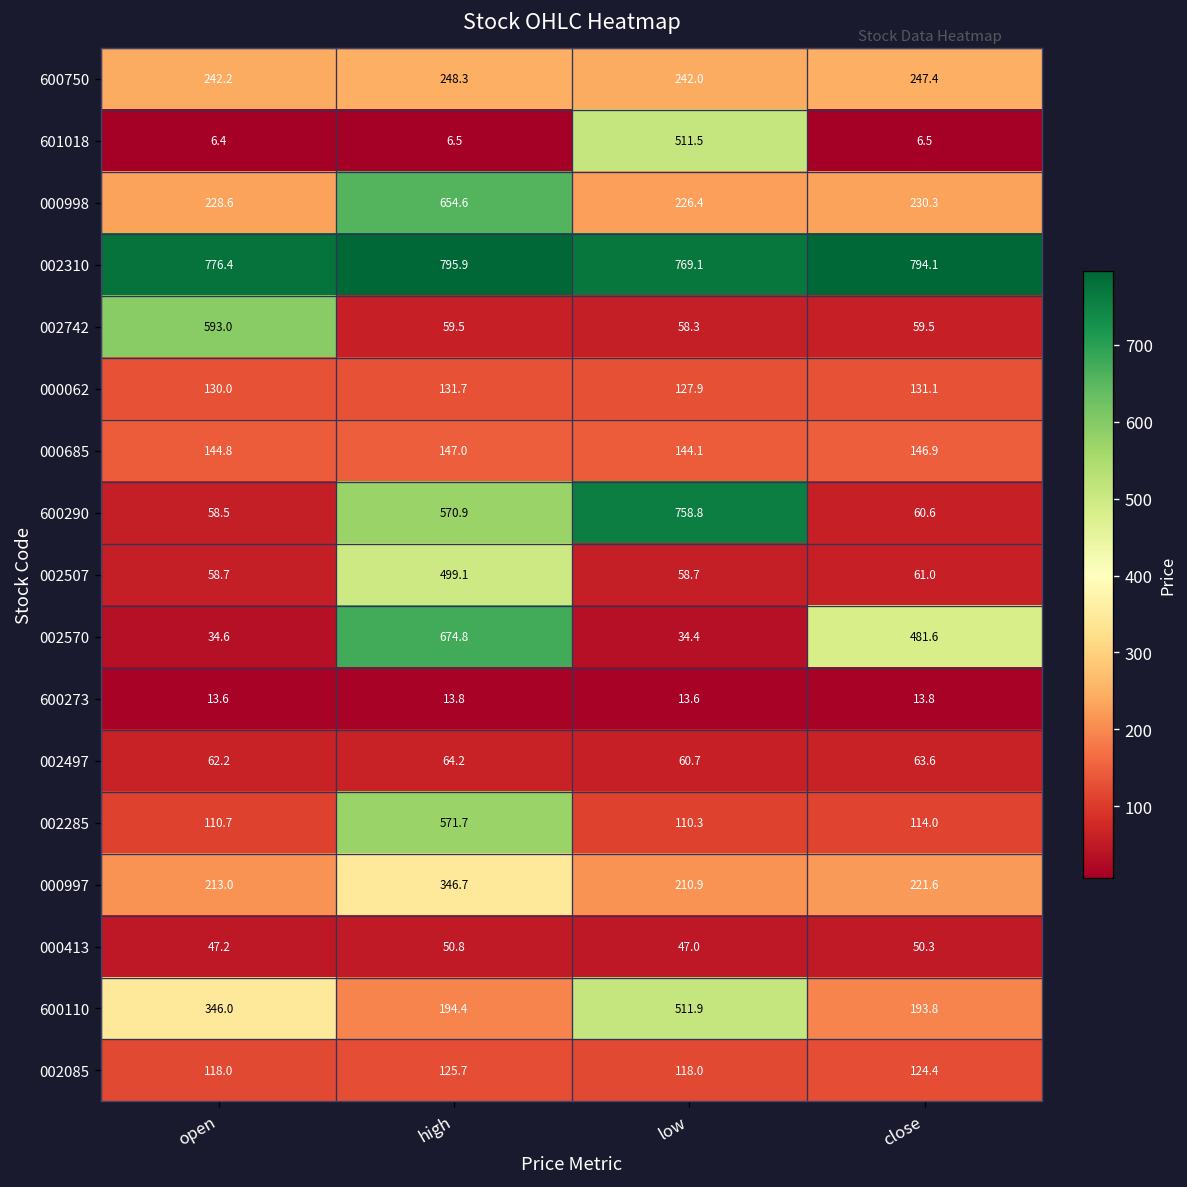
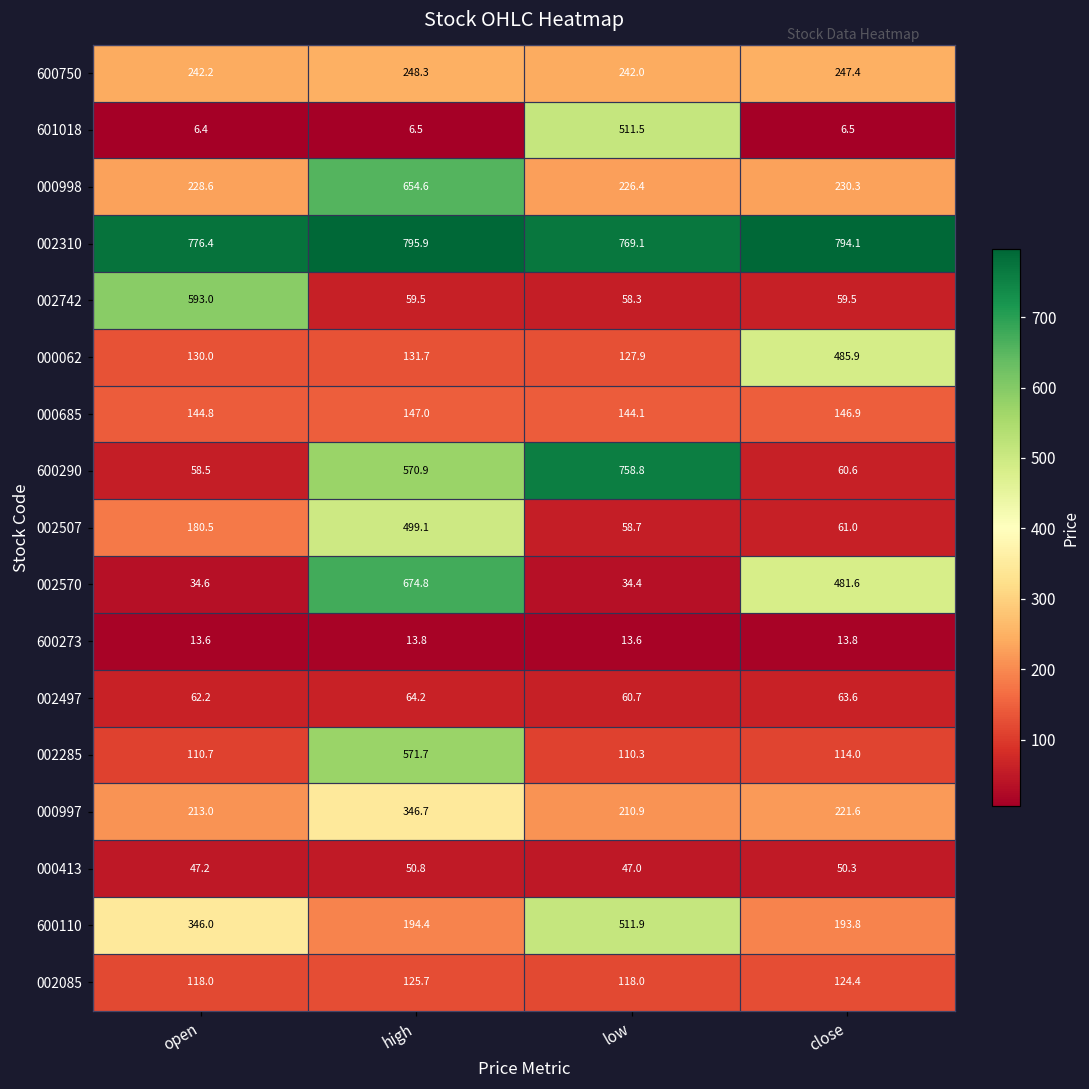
  {
    "600750": {
      "open": 242.2,
      "high": 248.3,
      "low": 242.0,
      "close": 247.4
    },
    "601018": {
      "open": 6.4,
      "high": 6.5,
      "low": 511.5,
      "close": 6.5
    },
    "000998": {
      "open": 228.6,
      "high": 654.6,
      "low": 226.4,
      "close": 230.3
    },
    "002310": {
      "open": 776.4,
      "high": 795.9,
      "low": 769.1,
      "close": 794.1
    },
    "002742": {
      "open": 593.0,
      "high": 59.5,
      "low": 58.3,
      "close": 59.5
    },
    "000062": {
      "open": 130.0,
      "high": 131.7,
      "low": 127.9,
-     "close": 131.1
+     "close": 485.9
    },
    "000685": {
      "open": 144.8,
      "high": 147.0,
      "low": 144.1,
      "close": 146.9
    },
    "600290": {
      "open": 58.5,
      "high": 570.9,
      "low": 758.8,
      "close": 60.6
    },
    "002507": {
-     "open": 58.7,
+     "open": 180.5,
      "high": 499.1,
      "low": 58.7,
      "close": 61.0
    },
    "002570": {
      "open": 34.6,
      "high": 674.8,
      "low": 34.4,
      "close": 481.6
    },
    "600273": {
      "open": 13.6,
      "high": 13.8,
      "low": 13.6,
      "close": 13.8
    },
    "002497": {
      "open": 62.2,
      "high": 64.2,
      "low": 60.7,
      "close": 63.6
    },
    "002285": {
      "open": 110.7,
      "high": 571.7,
      "low": 110.3,
      "close": 114.0
    },
    "000997": {
      "open": 213.0,
      "high": 346.7,
      "low": 210.9,
      "close": 221.6
    },
    "000413": {
      "open": 47.2,
      "high": 50.8,
      "low": 47.0,
      "close": 50.3
    },
    "600110": {
      "open": 346.0,
      "high": 194.4,
      "low": 511.9,
      "close": 193.8
    },
    "002085": {
      "open": 118.0,
      "high": 125.7,
      "low": 118.0,
      "close": 124.4
    }
  }
